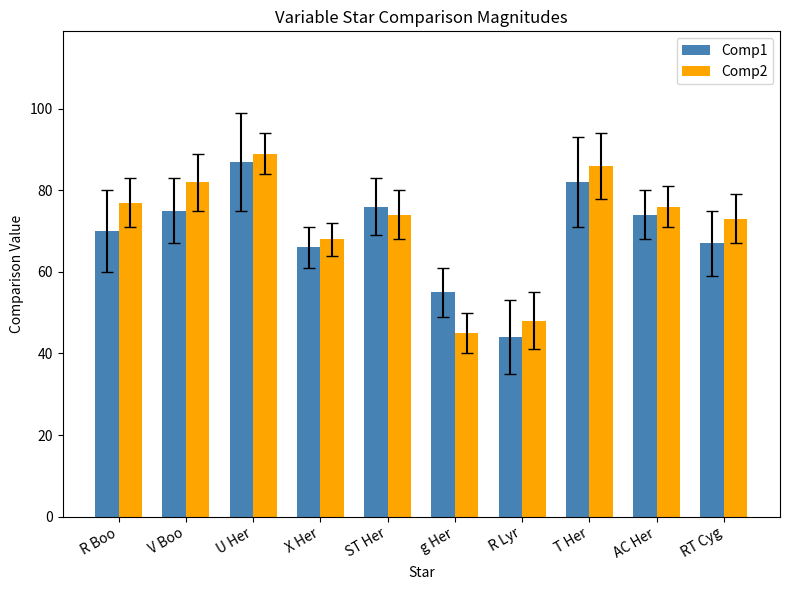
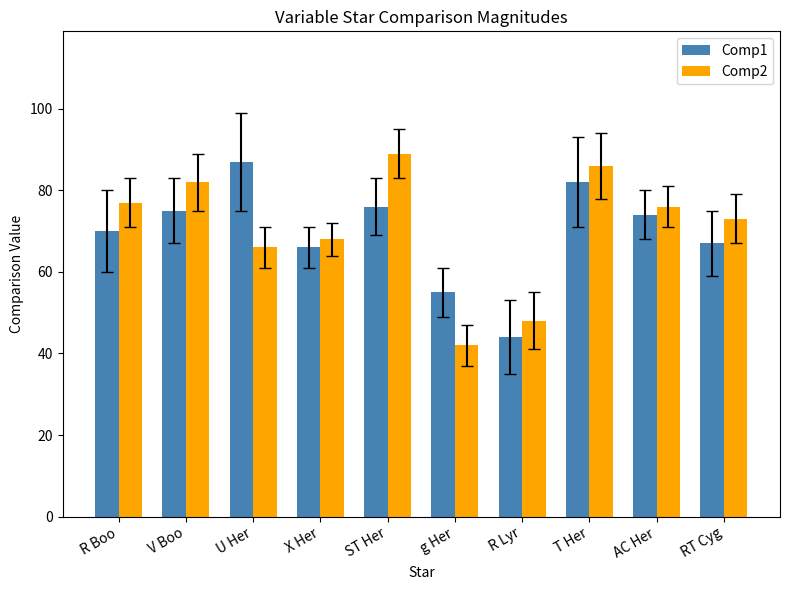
  {
    "Comp2": {
      "R Boo": 77,
      "V Boo": 82,
-     "U Her": 89,
+     "U Her": 66,
      "X Her": 68,
-     "ST Her": 74,
-     "g Her": 45,
+     "ST Her": 89,
+     "g Her": 42,
      "R Lyr": 48,
      "T Her": 86,
      "AC Her": 76,
      "RT Cyg": 73
    }
  }
